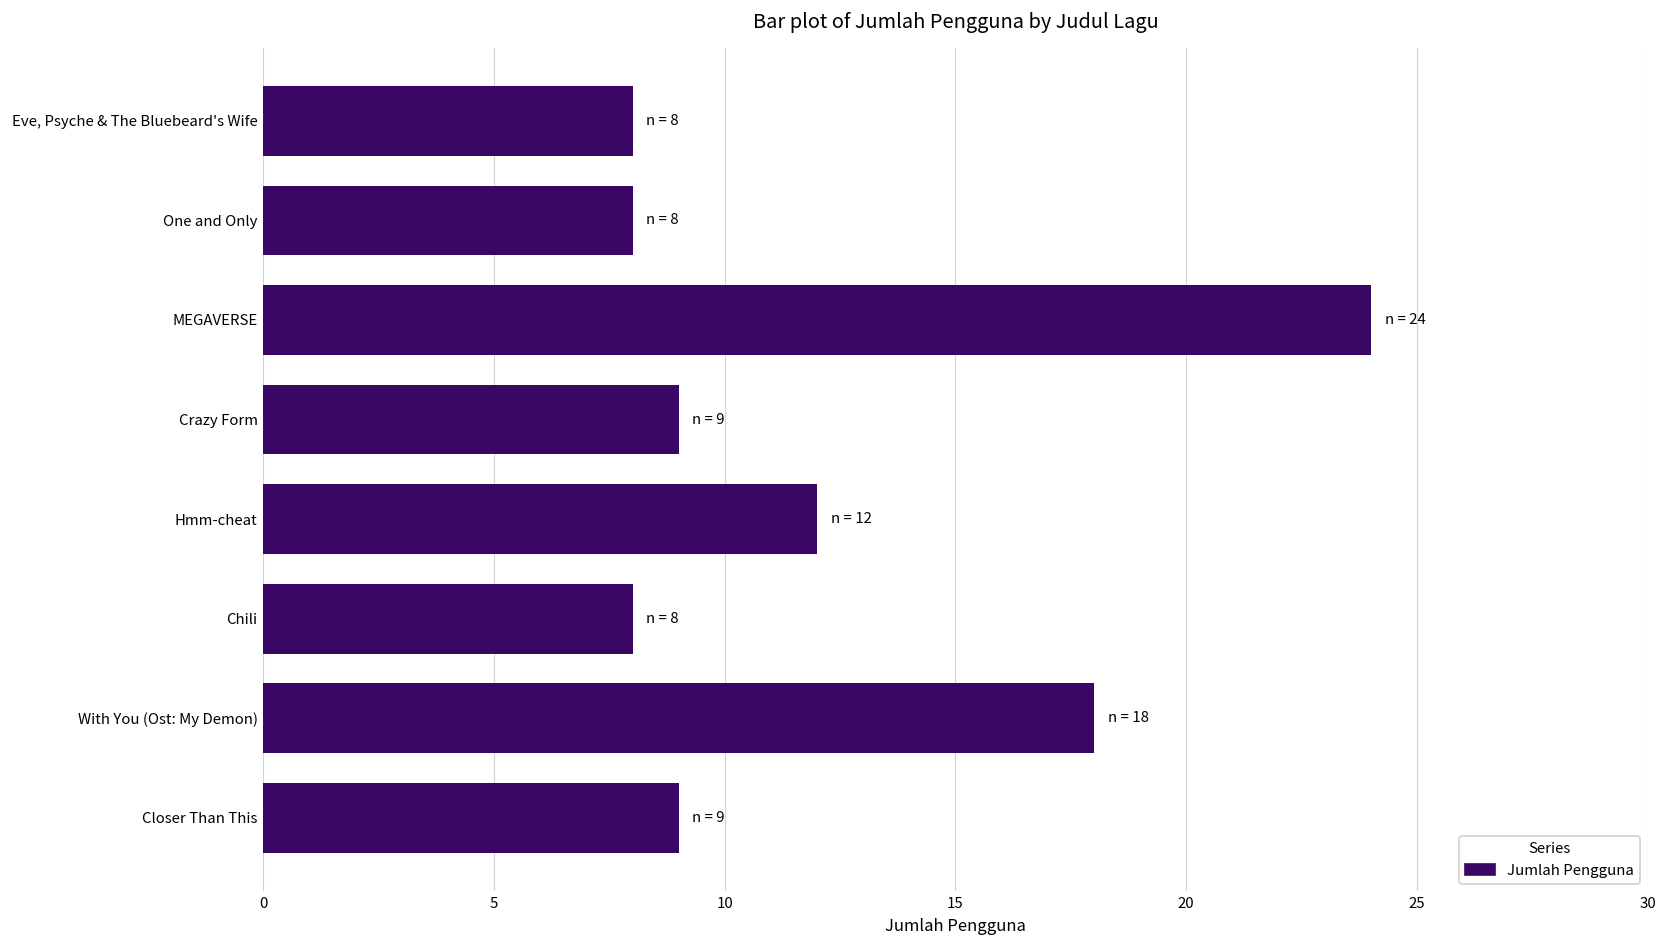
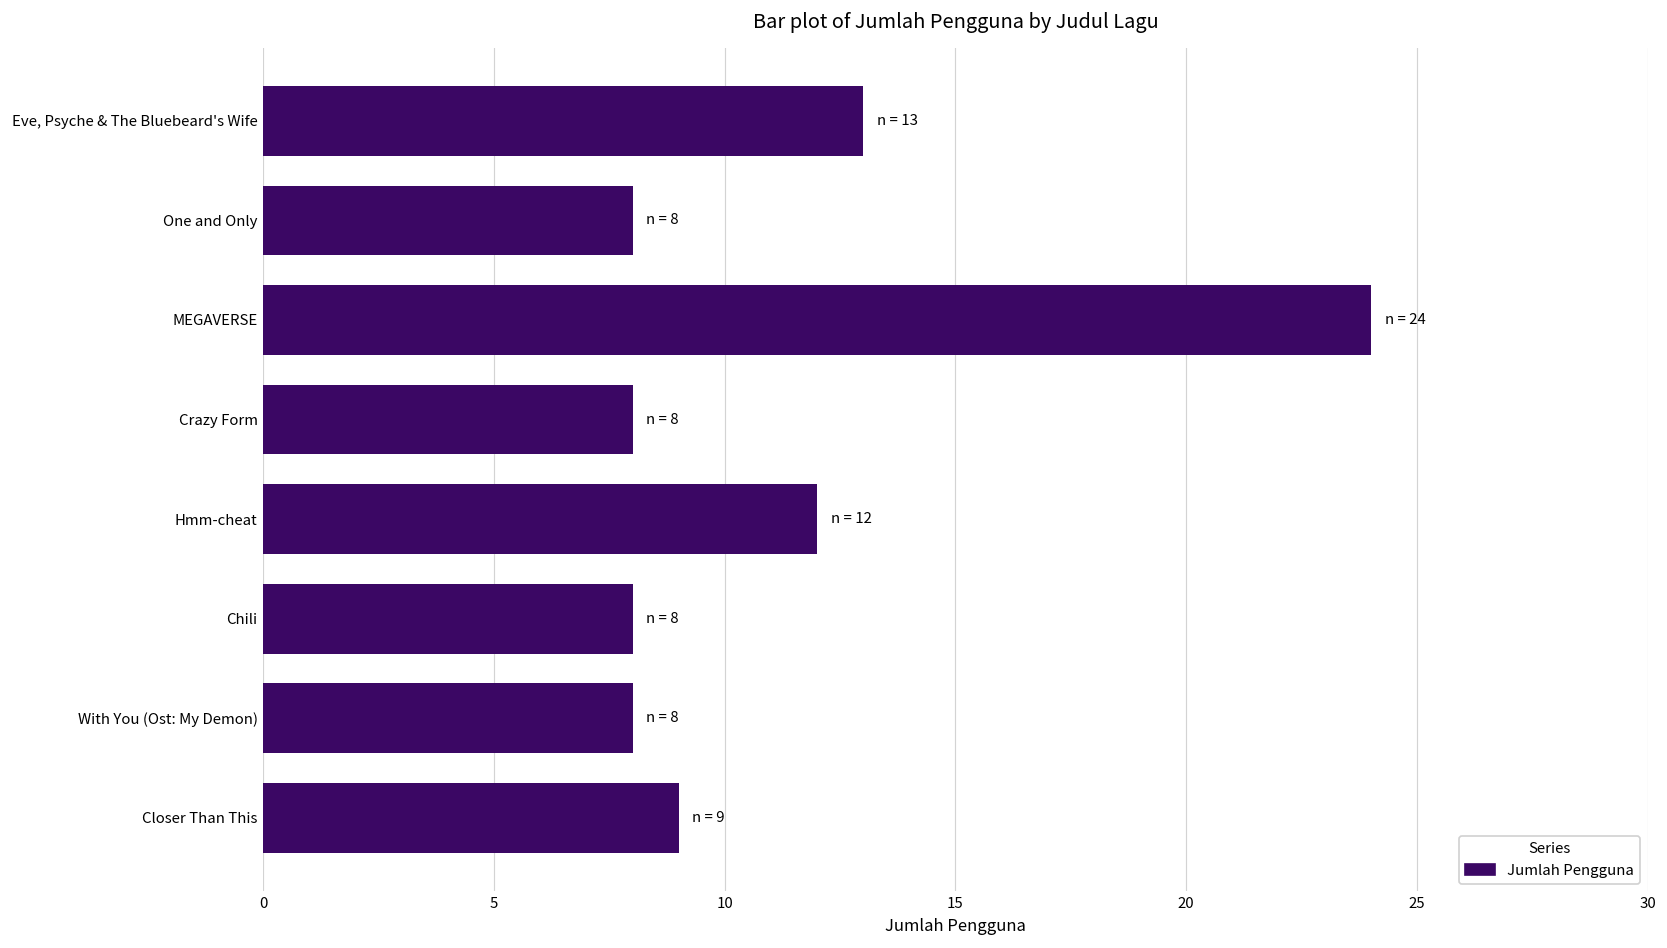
  {
-   "Eve, Psyche & The Bluebeard's Wife": 8,
+   "Eve, Psyche & The Bluebeard's Wife": 13,
    "One and Only": 8,
    "MEGAVERSE": 24,
-   "Crazy Form": 9,
+   "Crazy Form": 8,
    "Hmm-cheat": 12,
    "Chili": 8,
-   "With You (Ost: My Demon)": 18,
+   "With You (Ost: My Demon)": 8,
    "Closer Than This": 9
  }
